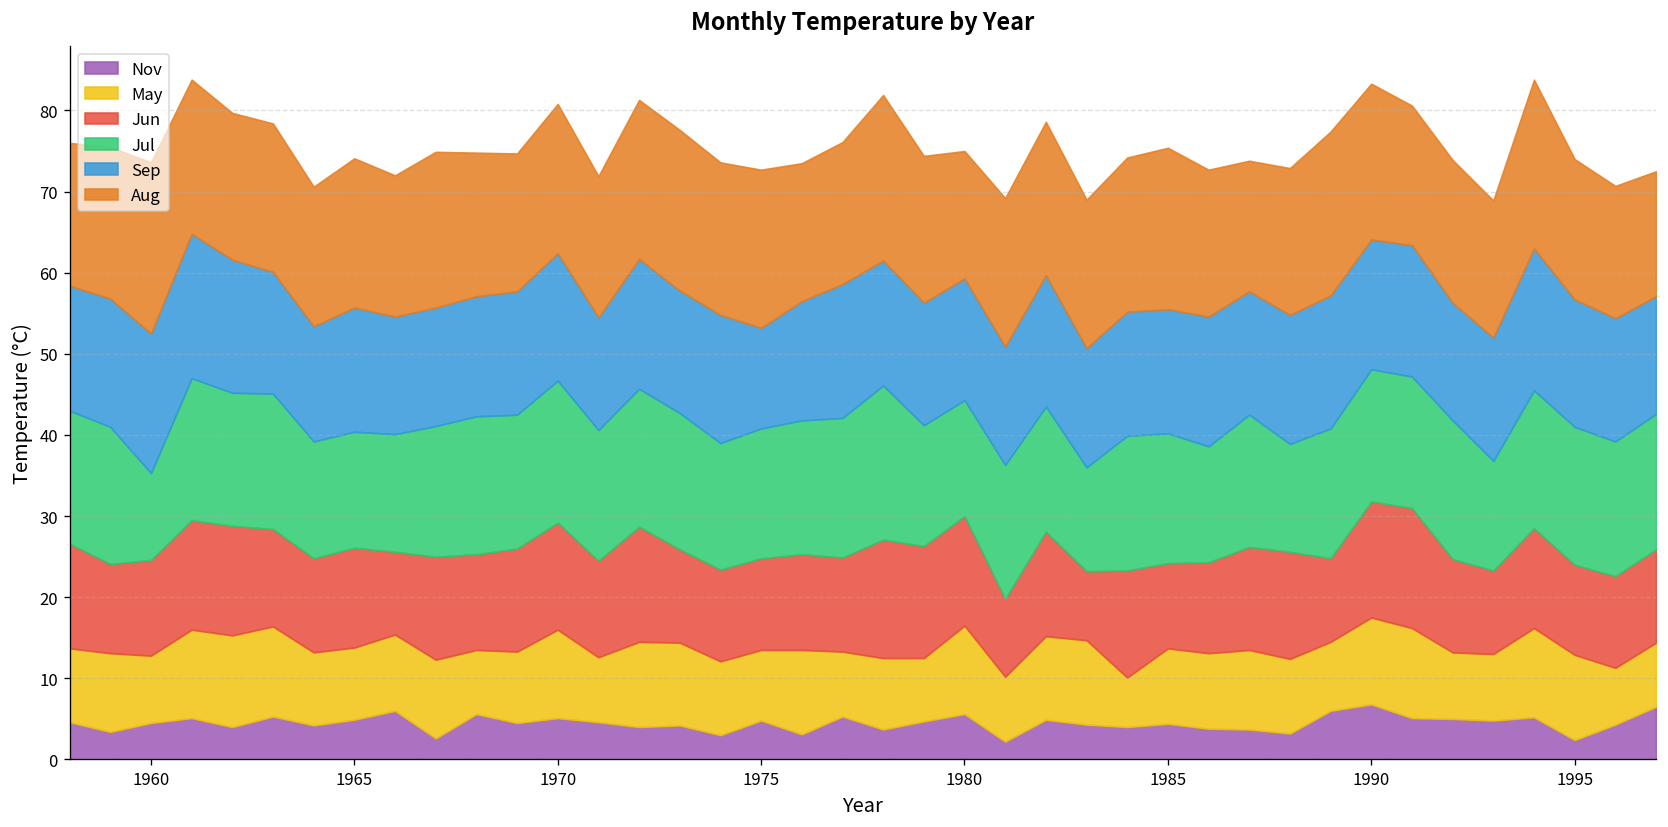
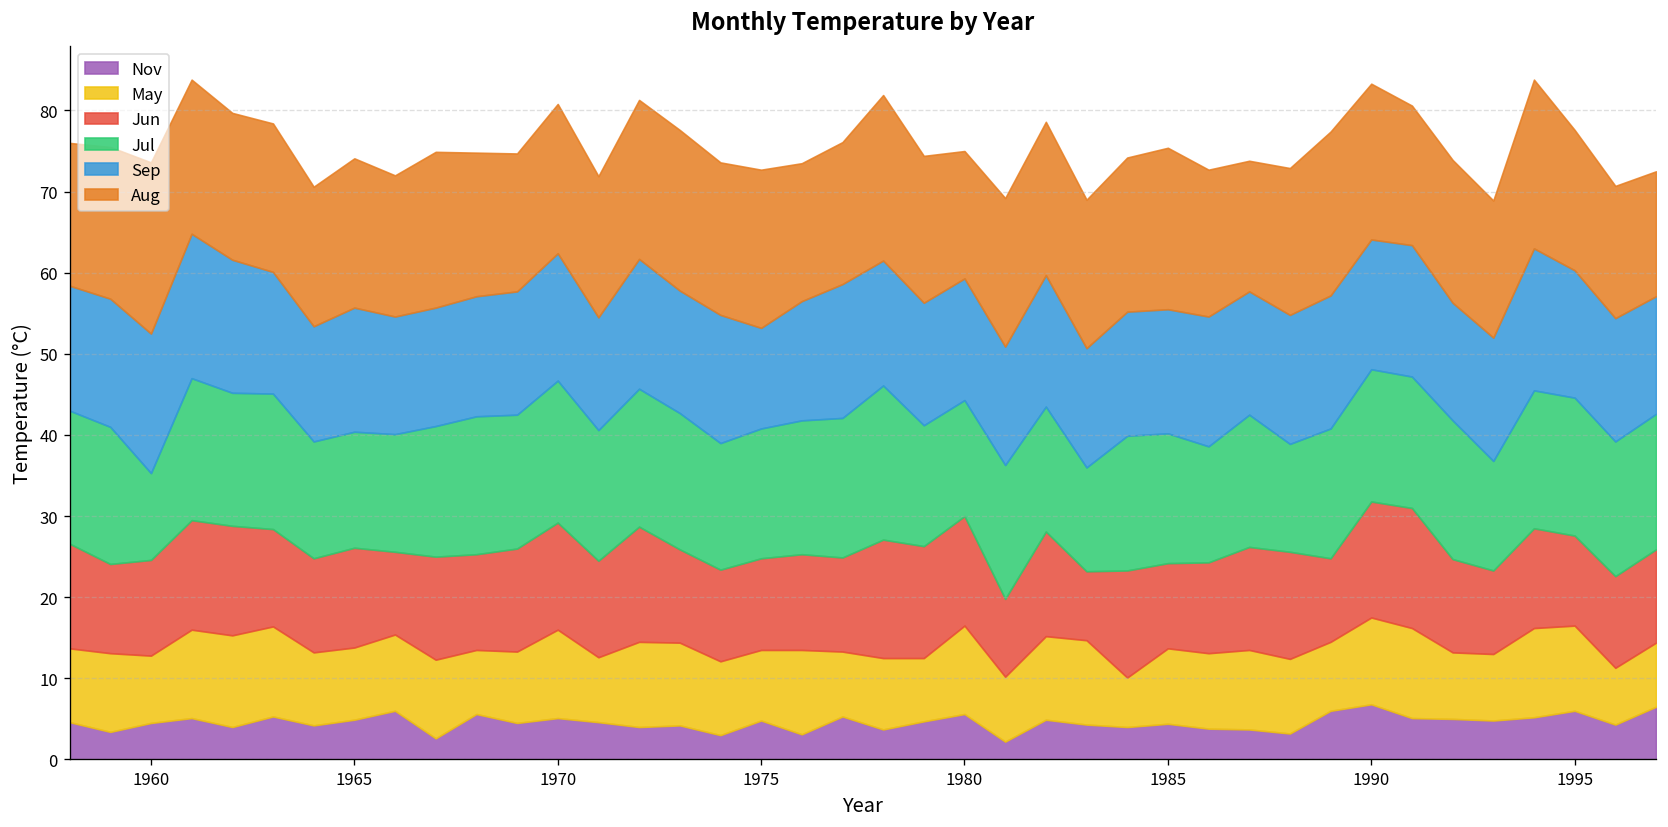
  {
    "Nov": {
      "1960": 5,
      "1965": 5,
      "1970": 5,
      "1975": 5,
      "1980": 6,
      "1985": 4,
      "1990": 7,
-     "1995": 2
+     "1995": 6
    },
    "May": {
      "1960": 8,
      "1965": 9,
      "1970": 11,
      "1975": 9,
      "1980": 11,
      "1985": 9,
      "1990": 11,
      "1995": 11
    },
    "Jul": {
      "1960": 11,
      "1965": 14,
      "1970": 18,
      "1975": 16,
      "1980": 14,
      "1985": 16,
      "1990": 16,
      "1995": 17
    },
    "Sep": {
      "1960": 17,
      "1965": 15,
      "1970": 16,
      "1975": 12,
      "1980": 15,
      "1985": 15,
      "1990": 16,
      "1995": 16
    }
  }
